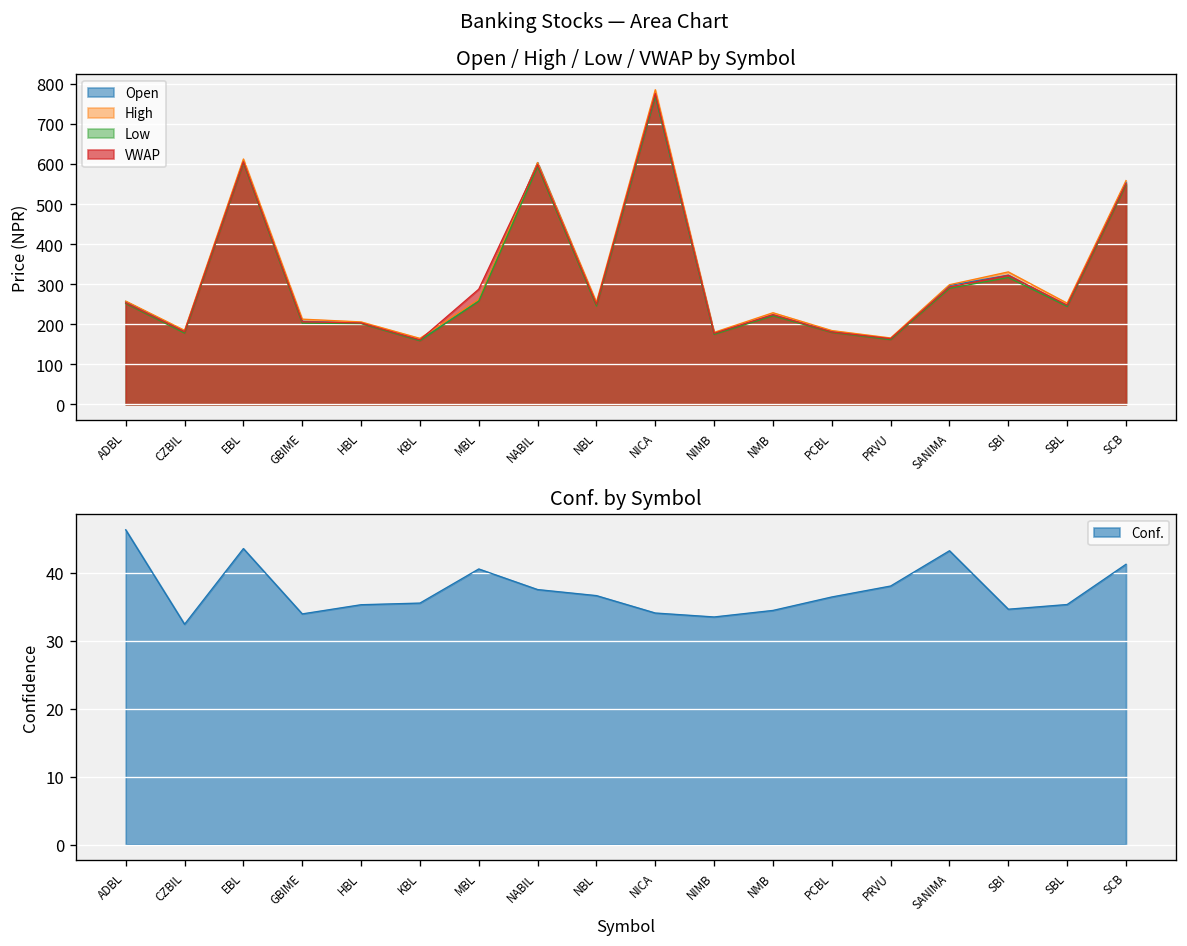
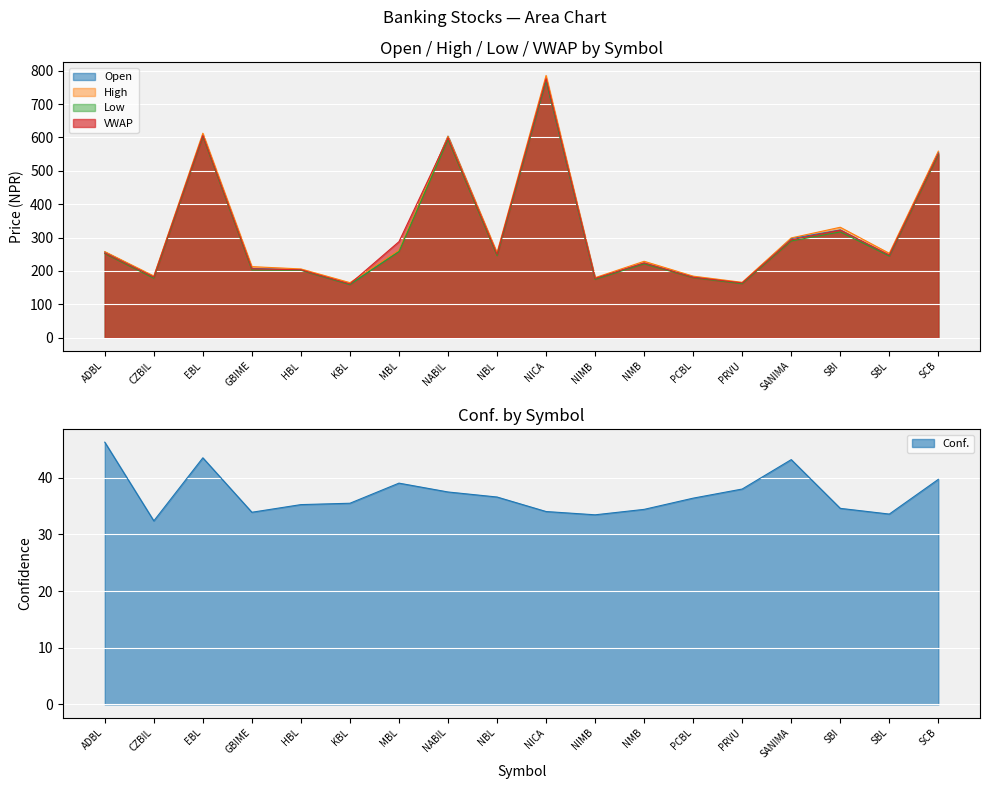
  {
    "Open / High / Low / VWAP by Symbol": {
      "High": {
        "NICA": 790,
        "SBI": 330
      },
      "VWAP": {
        "MBL": 290
      }
    },
    "Conf. by Symbol": {
      "ADBL": 46,
      "CZBIL": 32,
      "EBL": 44,
      "GBIME": 34,
      "HBL": 35,
      "KBL": 36,
-     "MBL": 41,
+     "MBL": 39,
      "NABIL": 38,
      "NBL": 37,
      "NICA": 34,
      "NIMB": 33,
      "NMB": 34,
      "PCBL": 36,
      "PRVU": 38,
      "SANIMA": 43,
      "SBI": 35,
-     "SBL": 35,
-     "SCB": 41
+     "SBL": 34,
+     "SCB": 40
    }
  }
